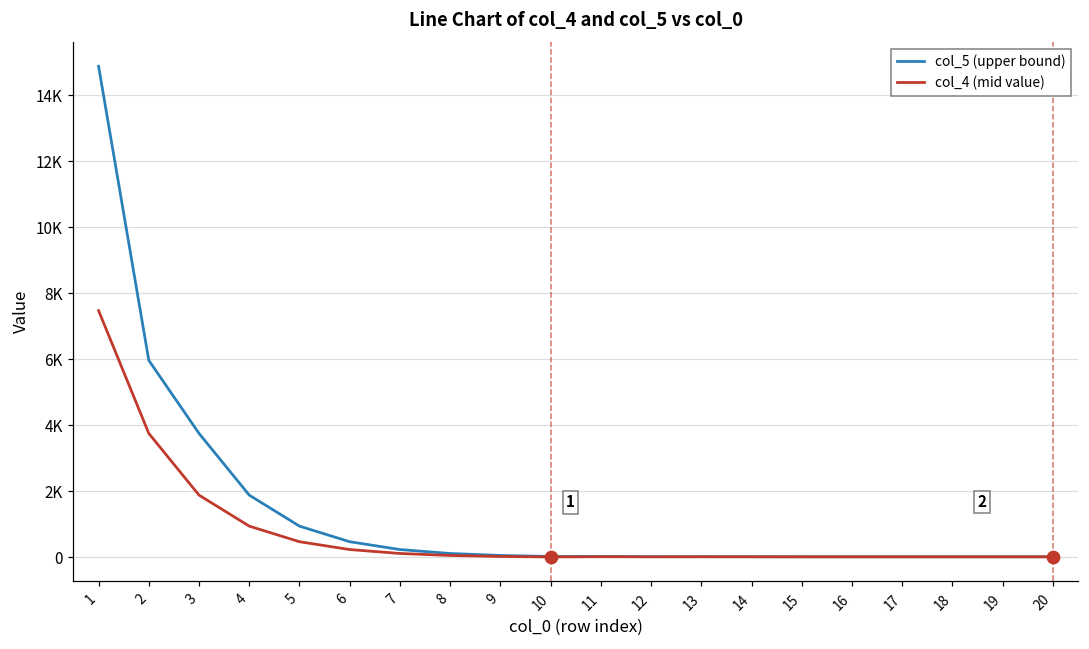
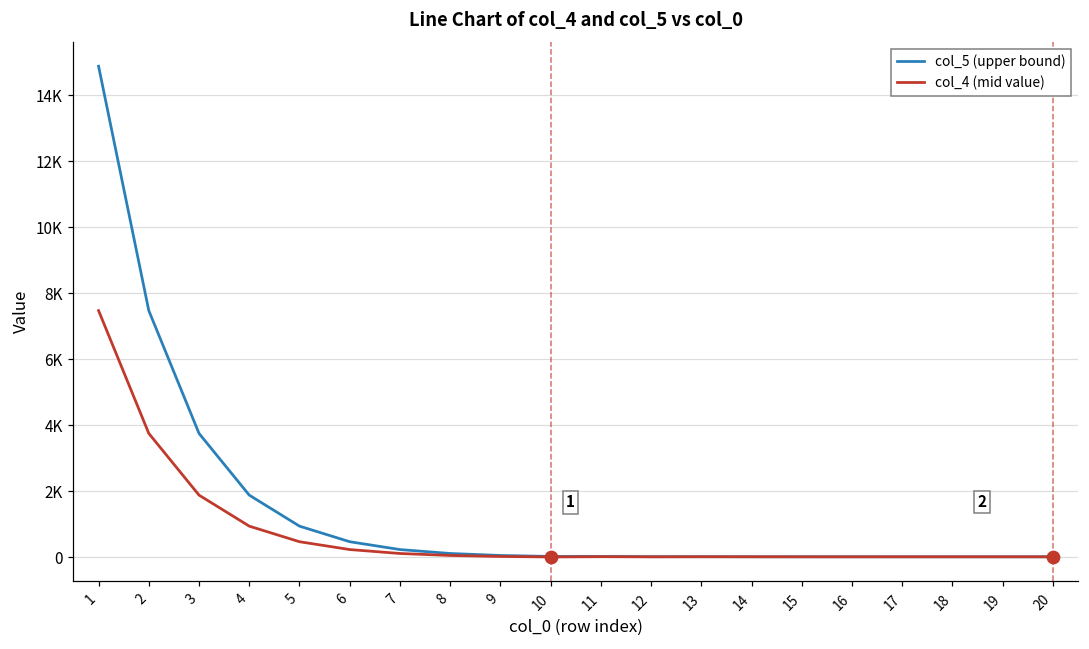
  {
    "col_5 (upper bound)": {
      "1": 14900,
-     "2": 6000,
+     "2": 7500,
      "3": 3800,
      "4": 1900,
      "5": 900,
      "6": 500,
      "7": 200
    }
  }
